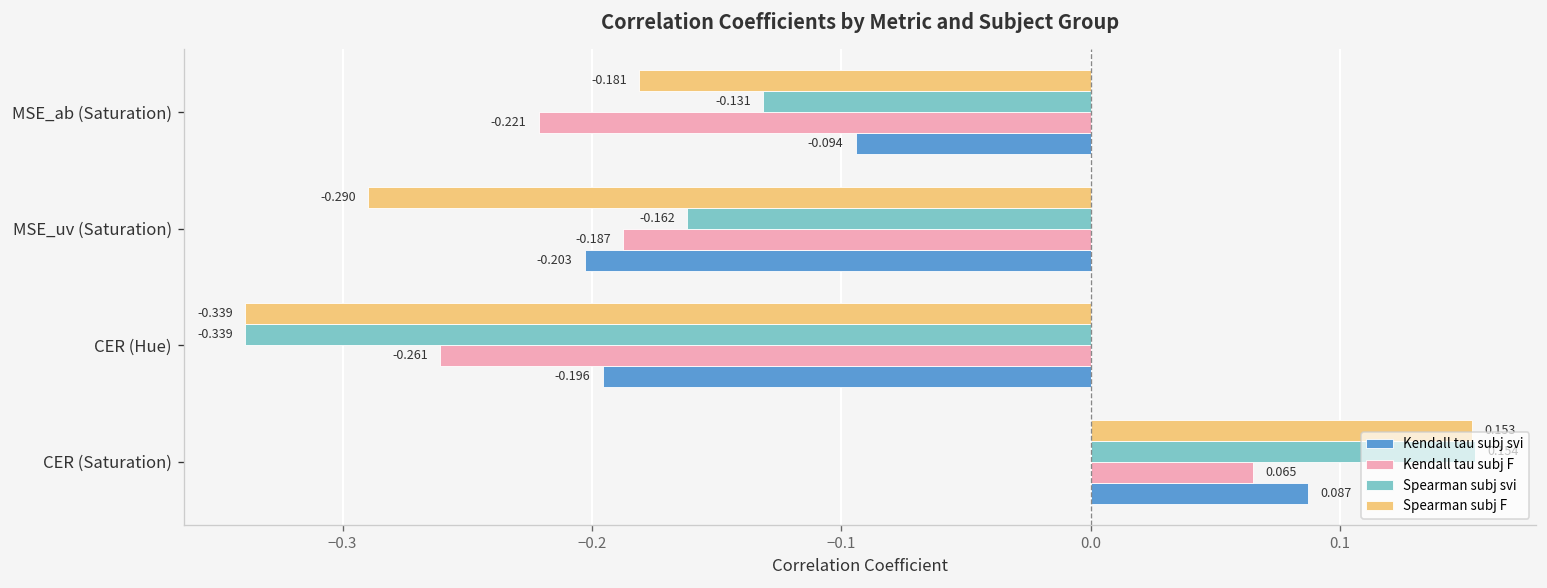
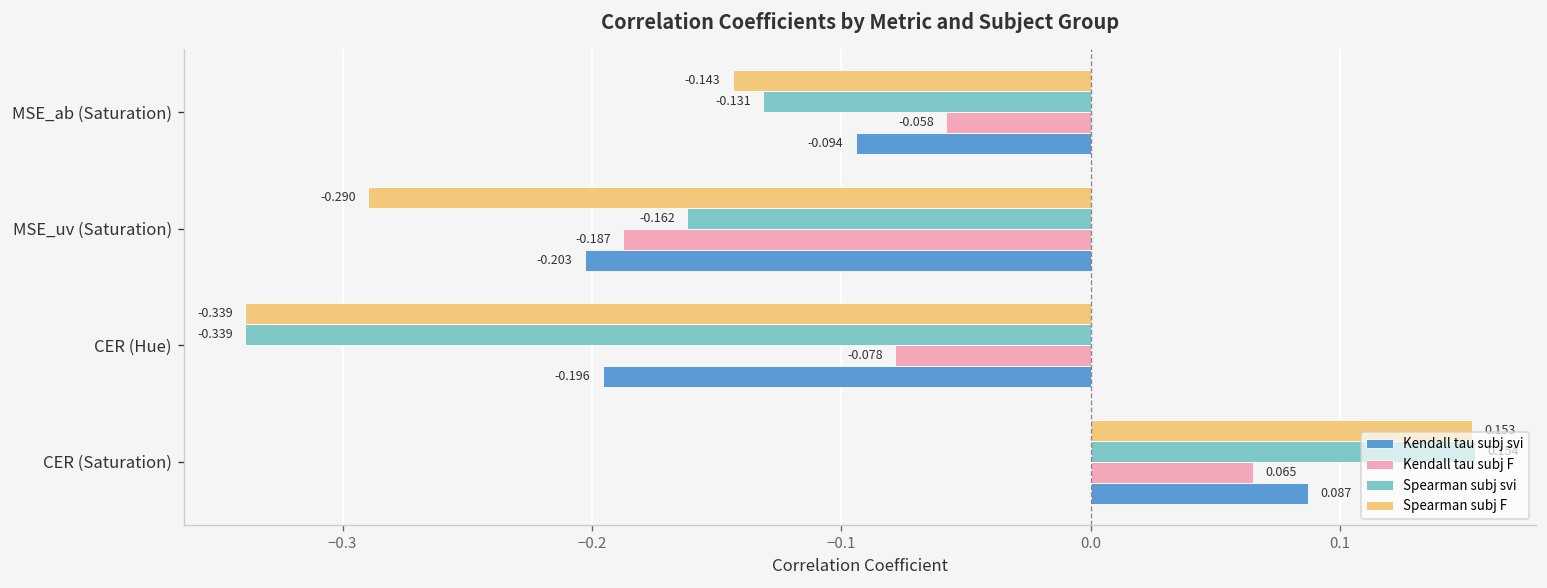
  {
    "Kendall tau subj F": {
-     "MSE_ab (Saturation)": -0.221,
+     "MSE_ab (Saturation)": -0.058,
      "MSE_uv (Saturation)": -0.187,
-     "CER (Hue)": -0.261,
+     "CER (Hue)": -0.078,
      "CER (Saturation)": 0.065
    },
    "Spearman subj F": {
-     "MSE_ab (Saturation)": -0.181,
+     "MSE_ab (Saturation)": -0.143,
      "MSE_uv (Saturation)": -0.290,
      "CER (Hue)": -0.339,
      "CER (Saturation)": 0.153
    }
  }
